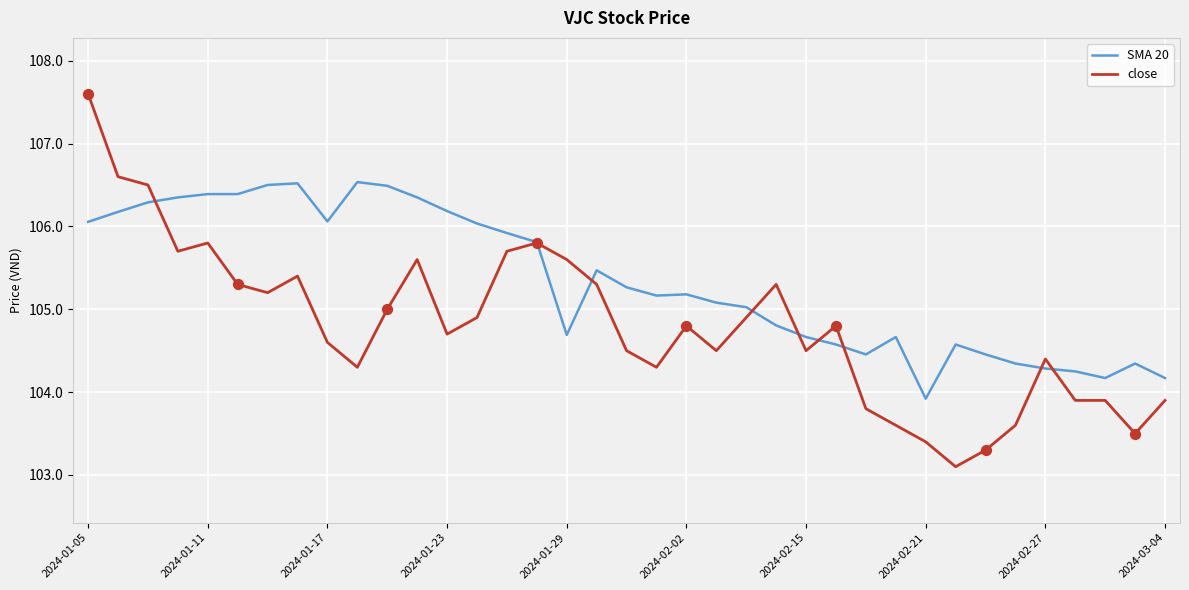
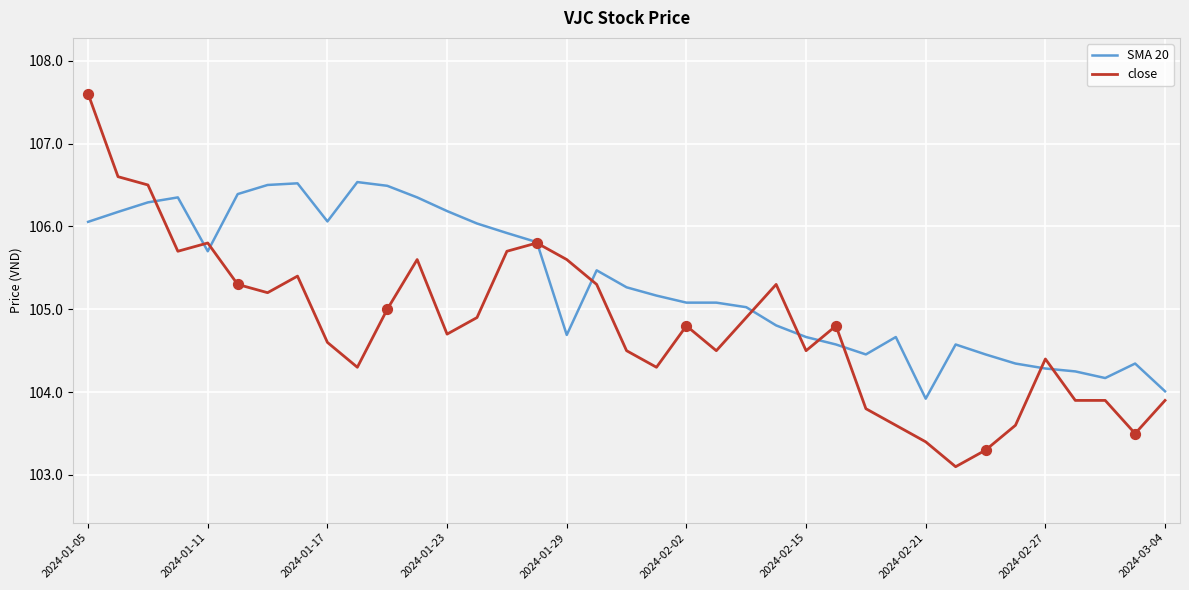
  {
    "SMA 20": {
      "2024-01-05": 106.1,
-     "2024-01-11": 106.4,
+     "2024-01-11": 105.7,
      "2024-01-17": 106.1,
      "2024-01-23": 106.2,
      "2024-01-29": 104.7,
-     "2024-02-02": 105.2,
+     "2024-02-02": 105.1,
      "2024-02-15": 104.7,
      "2024-02-21": 103.9,
      "2024-02-27": 104.3,
-     "2024-03-04": 104.2
+     "2024-03-04": 104.0
    }
  }
